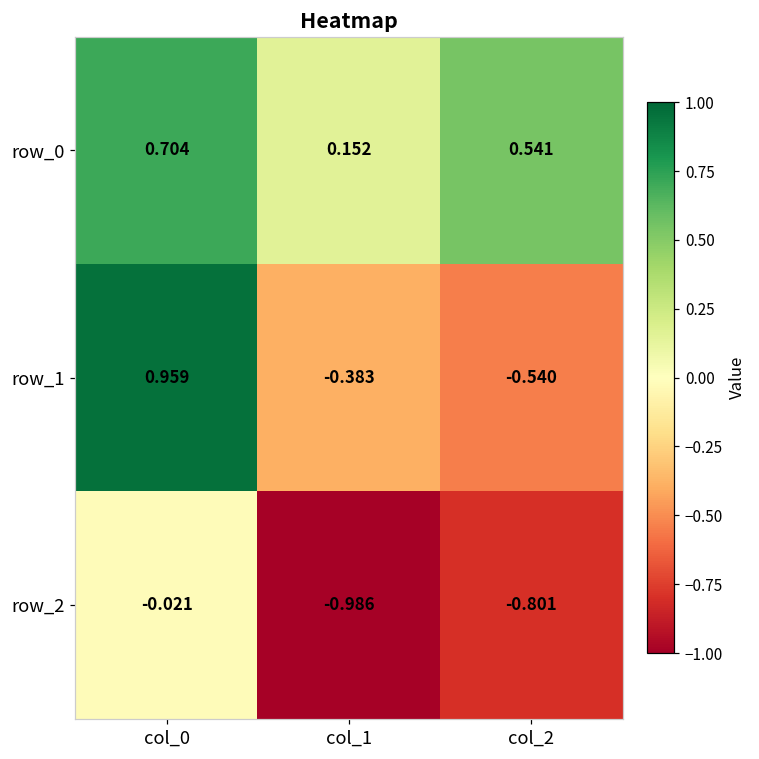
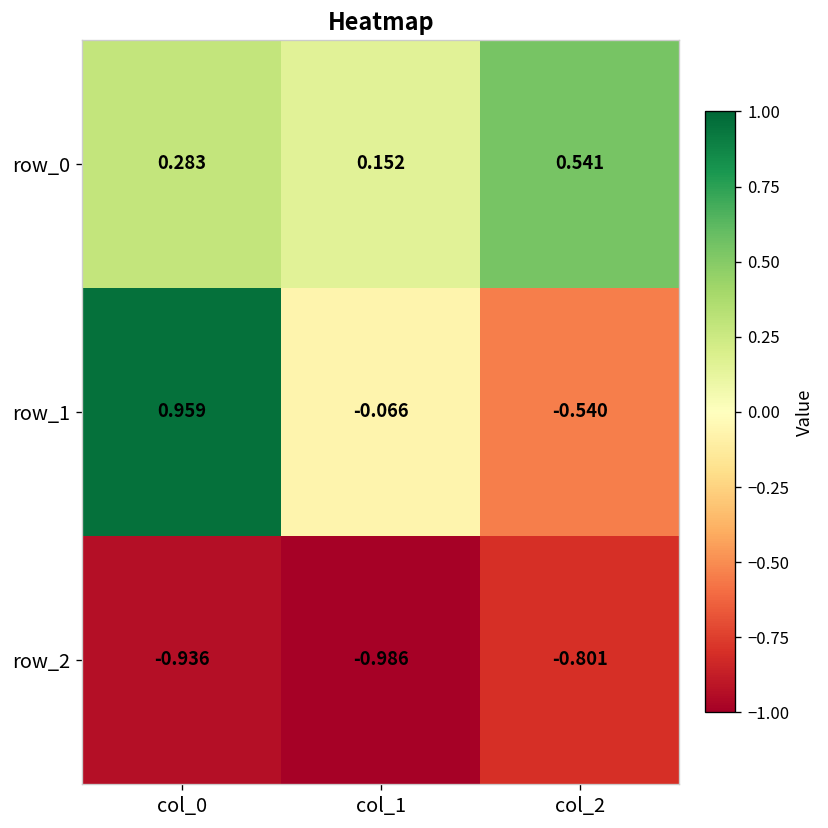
  {
    "row_0": {
-     "col_0": 0.704,
+     "col_0": 0.283,
      "col_1": 0.152,
      "col_2": 0.541
    },
    "row_1": {
      "col_0": 0.959,
-     "col_1": -0.383,
+     "col_1": -0.066,
      "col_2": -0.540
    },
    "row_2": {
-     "col_0": -0.021,
+     "col_0": -0.936,
      "col_1": -0.986,
      "col_2": -0.801
    }
  }
